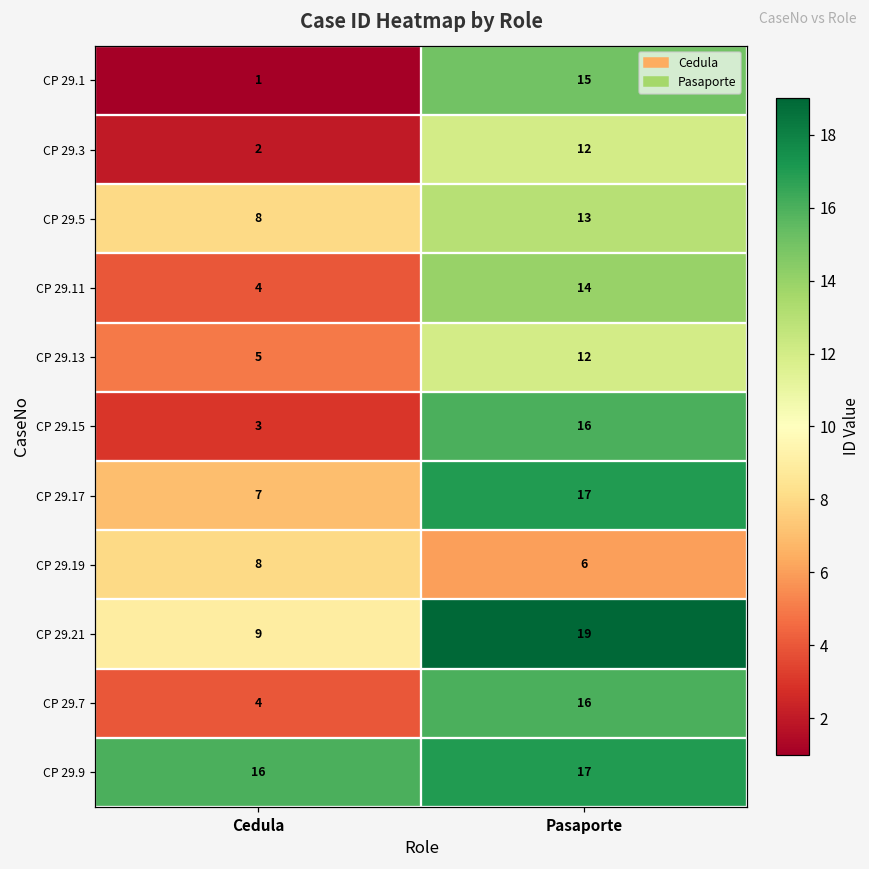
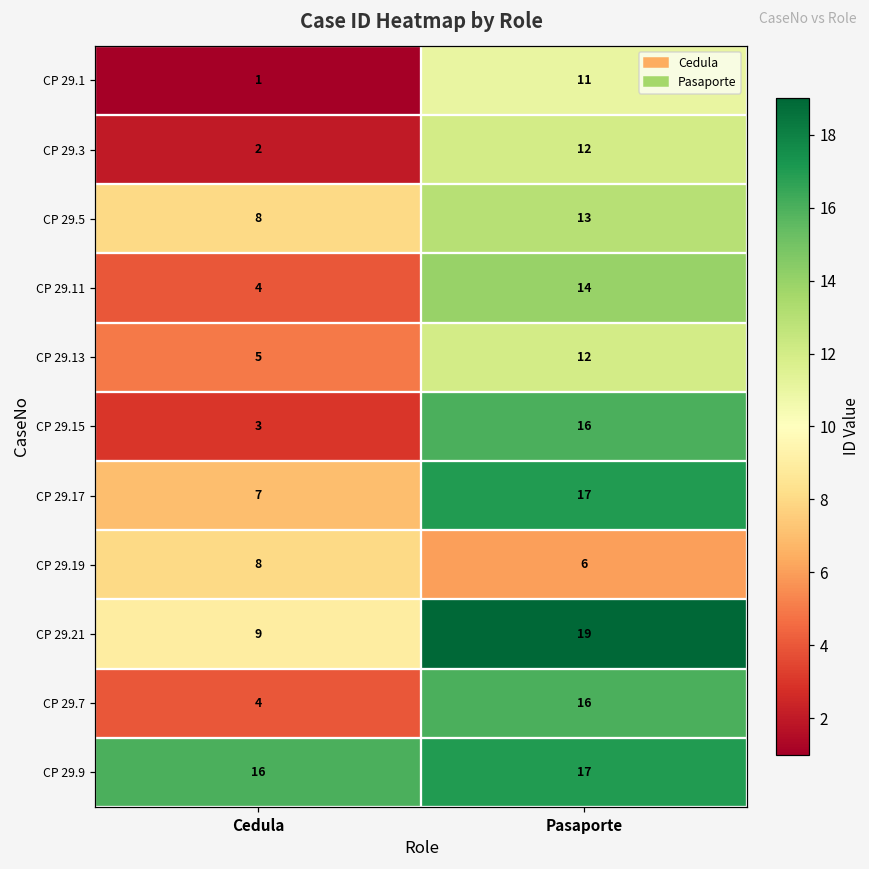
  {
    "CP 29.1": {
      "Cedula": 1,
-     "Pasaporte": 15
+     "Pasaporte": 11
    },
    "CP 29.3": {
      "Cedula": 2,
      "Pasaporte": 12
    },
    "CP 29.5": {
      "Cedula": 8,
      "Pasaporte": 13
    },
    "CP 29.11": {
      "Cedula": 4,
      "Pasaporte": 14
    },
    "CP 29.13": {
      "Cedula": 5,
      "Pasaporte": 12
    },
    "CP 29.15": {
      "Cedula": 3,
      "Pasaporte": 16
    },
    "CP 29.17": {
      "Cedula": 7,
      "Pasaporte": 17
    },
    "CP 29.19": {
      "Cedula": 8,
      "Pasaporte": 6
    },
    "CP 29.21": {
      "Cedula": 9,
      "Pasaporte": 19
    },
    "CP 29.7": {
      "Cedula": 4,
      "Pasaporte": 16
    },
    "CP 29.9": {
      "Cedula": 16,
      "Pasaporte": 17
    }
  }
